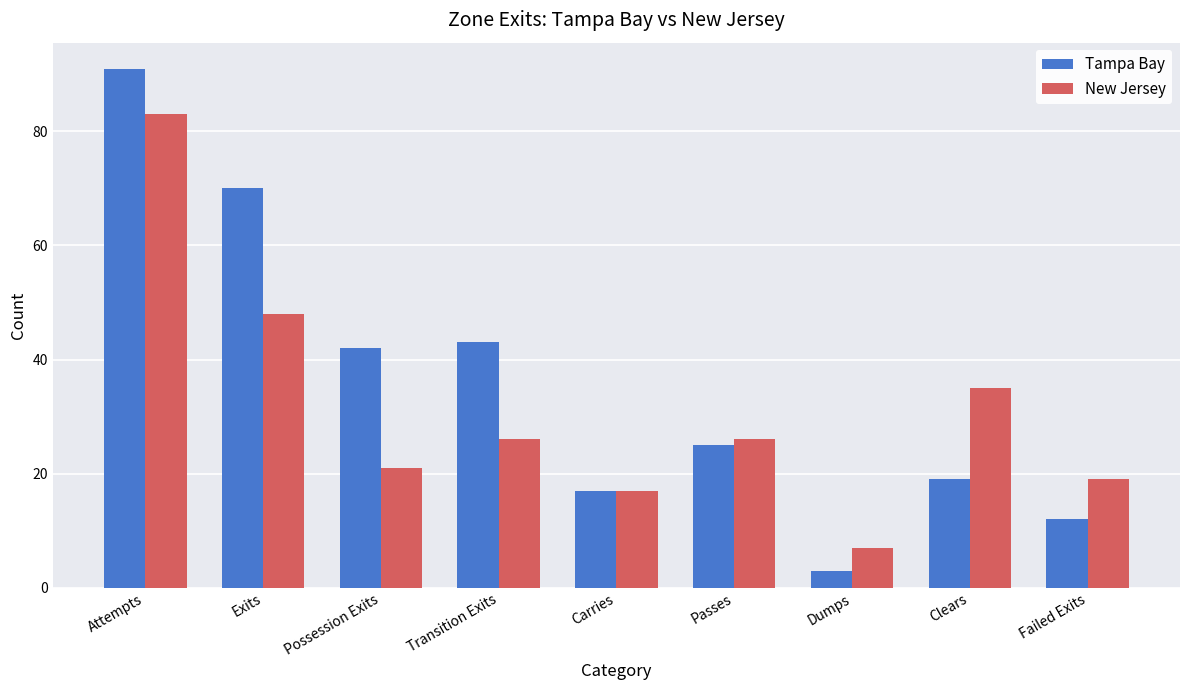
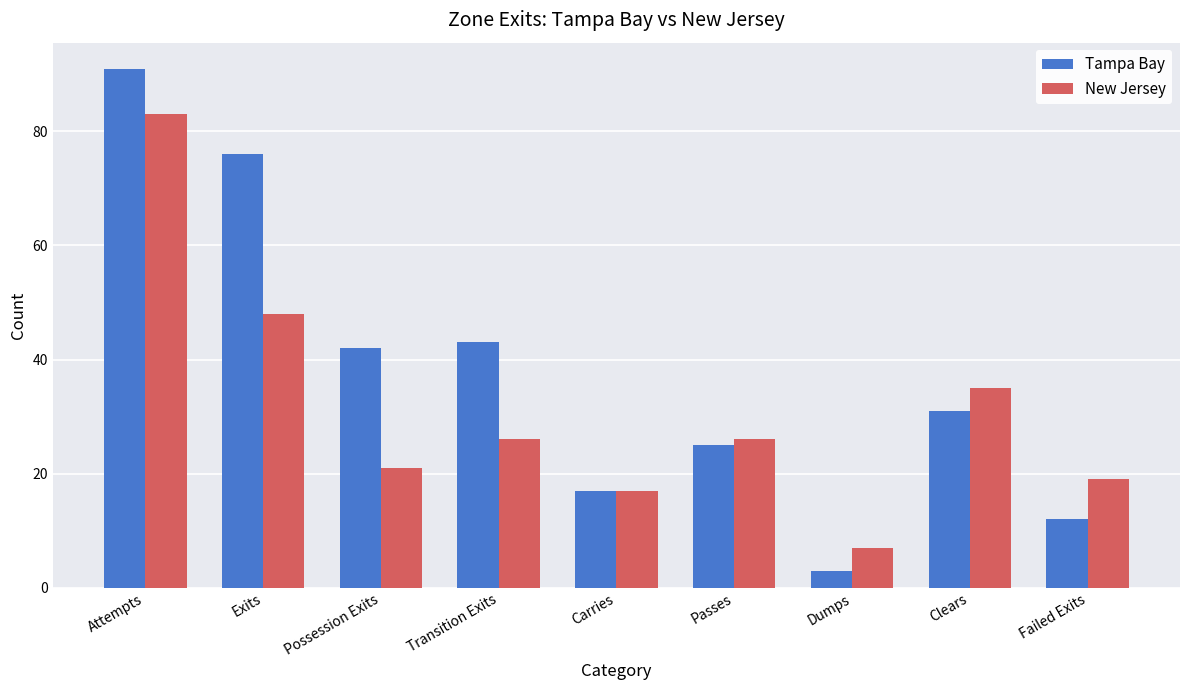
  {
    "Tampa Bay": {
      "Attempts": 91,
-     "Exits": 70,
+     "Exits": 76,
      "Possession Exits": 42,
      "Transition Exits": 43,
      "Carries": 17,
      "Passes": 25,
      "Dumps": 3,
-     "Clears": 19,
+     "Clears": 31,
      "Failed Exits": 12
    },
    "New Jersey": {
      "Attempts": 83,
      "Exits": 48,
      "Possession Exits": 21,
      "Transition Exits": 26,
      "Carries": 17,
      "Passes": 26,
      "Dumps": 7,
      "Clears": 35,
      "Failed Exits": 19
    }
  }
